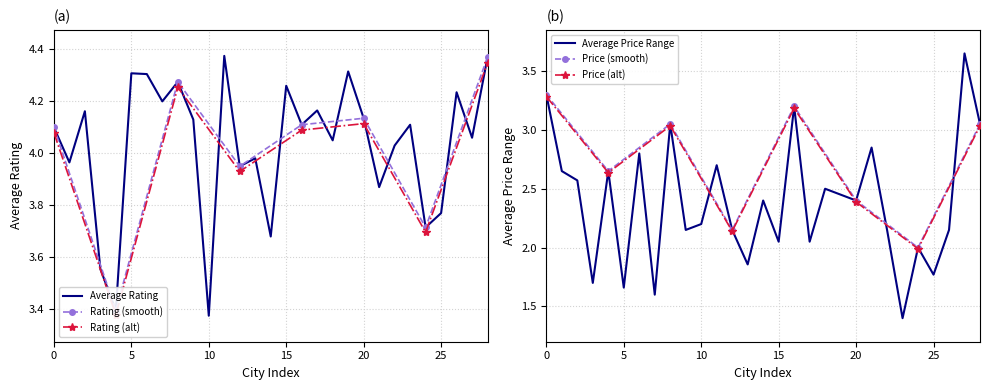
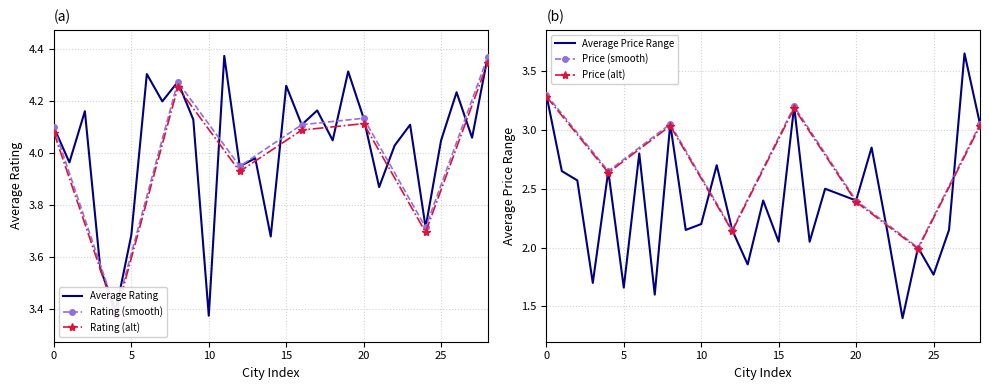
  {
    "(a)": {
      "Average Rating": {
-       "5": 4.31,
+       "5": 3.69,
        "10": 3.38,
        "15": 4.26,
-       "25": 3.77
+       "25": 4.05
      },
      "Rating (alt)": {
        "0": 4.08,
        "20": 4.11
      }
    },
    "(b)": {
      "Average Price Range": {
        "5": 1.66,
        "10": 2.20,
        "15": 2.05,
        "25": 1.77
      }
    }
  }
